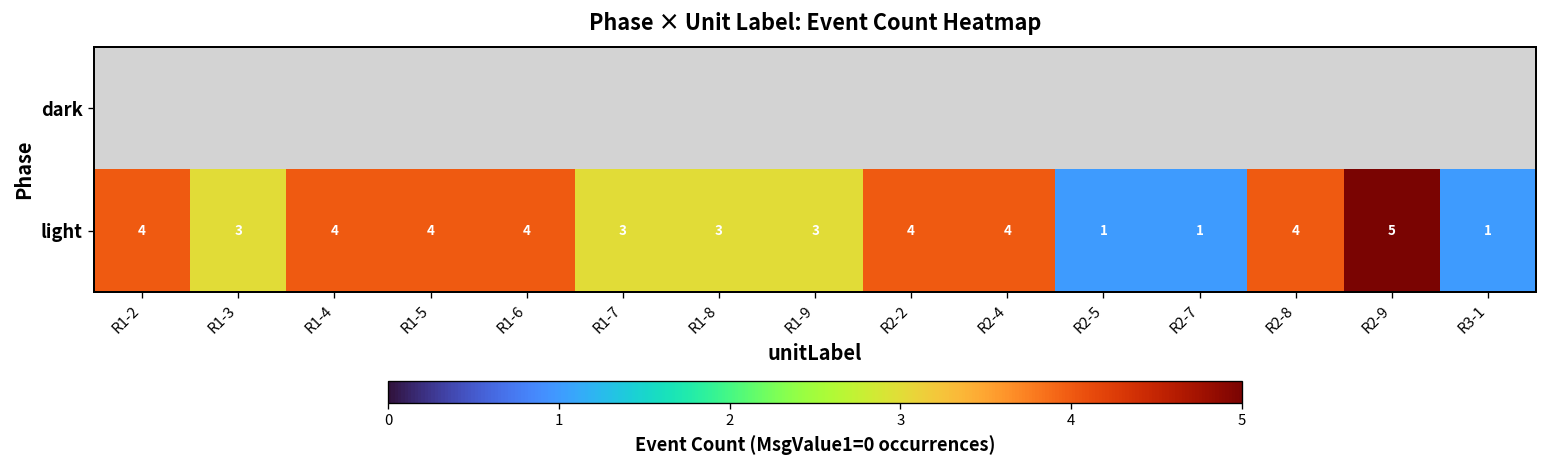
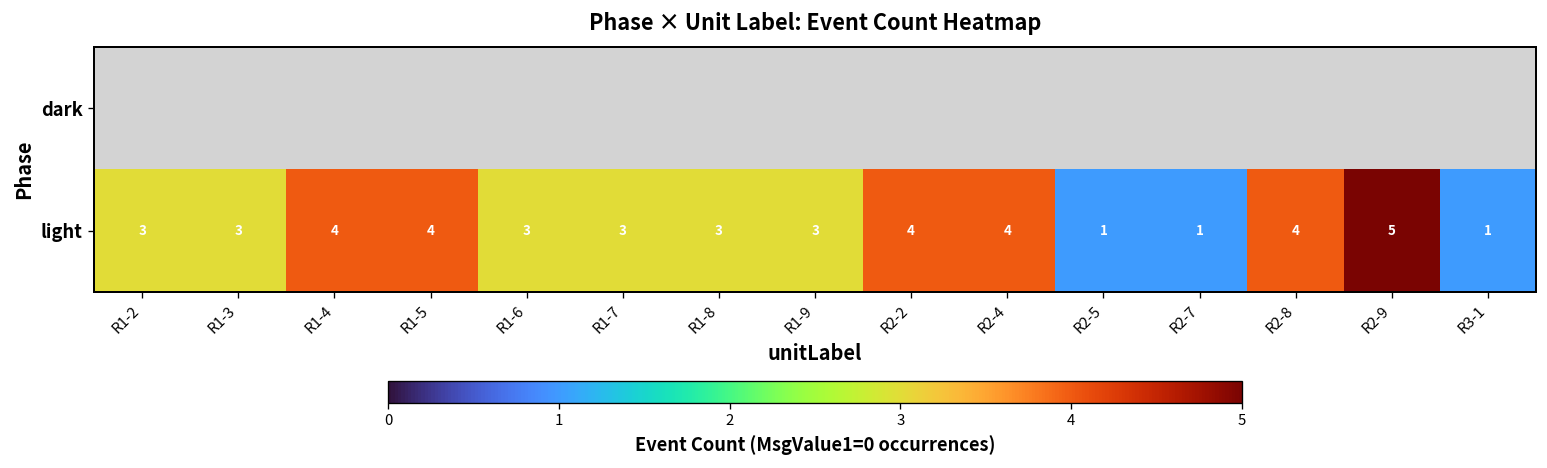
  {
    "light": {
-     "R1-2": 4,
+     "R1-2": 3,
      "R1-3": 3,
      "R1-4": 4,
      "R1-5": 4,
-     "R1-6": 4,
+     "R1-6": 3,
      "R1-7": 3,
      "R1-8": 3,
      "R1-9": 3,
      "R2-2": 4,
      "R2-4": 4,
      "R2-5": 1,
      "R2-7": 1,
      "R2-8": 4,
      "R2-9": 5,
      "R3-1": 1
    }
  }
